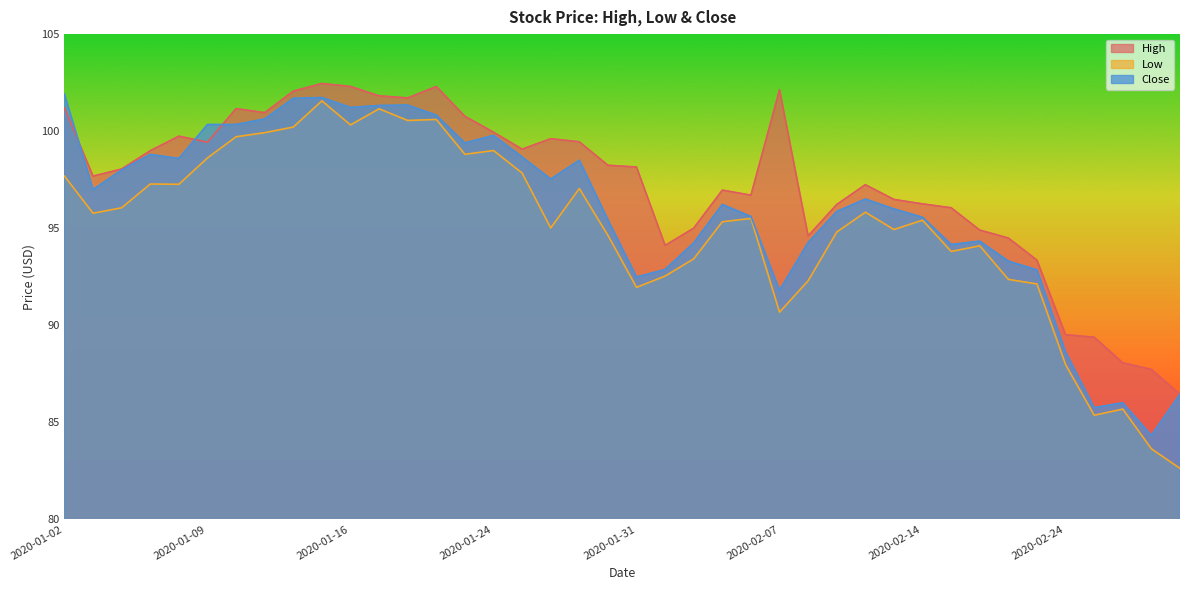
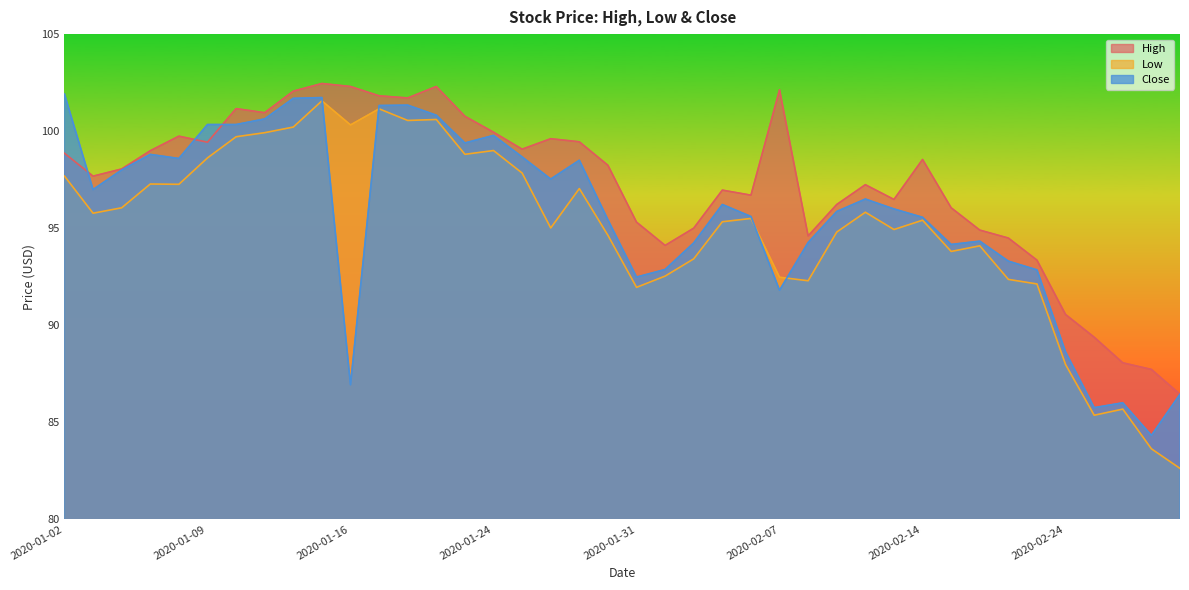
  {
    "High": {
-     "2020-01-02": 101.2,
+     "2020-01-02": 98.9,
      "2020-01-09": 99.4,
      "2020-01-16": 102.3,
      "2020-01-24": 99.9,
-     "2020-01-31": 98.2,
+     "2020-01-31": 95.3,
      "2020-02-07": 102.1,
-     "2020-02-14": 96.3,
-     "2020-02-24": 89.5
+     "2020-02-14": 98.5,
+     "2020-02-24": 90.6
    },
    "Low": {
      "2020-01-02": 97.7,
      "2020-01-09": 98.6,
      "2020-01-16": 100.3,
      "2020-01-24": 99.0,
      "2020-01-31": 92.0,
-     "2020-02-07": 90.7,
+     "2020-02-07": 92.5,
      "2020-02-14": 95.4,
      "2020-02-24": 88.0
    },
    "Close": {
      "2020-01-02": 101.9,
      "2020-01-09": 100.3,
-     "2020-01-16": 101.2,
+     "2020-01-16": 86.9,
      "2020-01-24": 99.8,
      "2020-01-31": 92.5,
      "2020-02-07": 91.8,
      "2020-02-14": 95.6,
      "2020-02-24": 88.6
    }
  }
